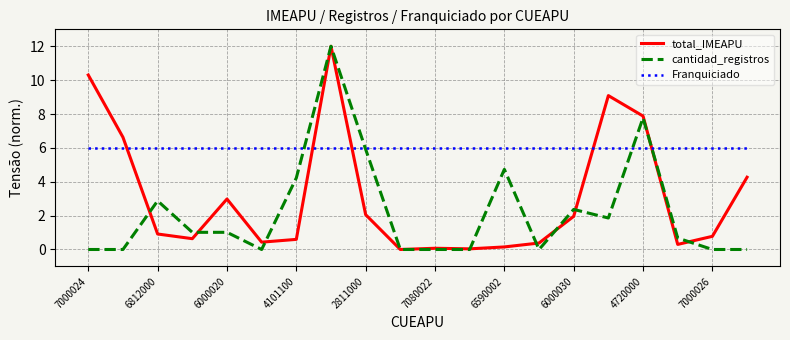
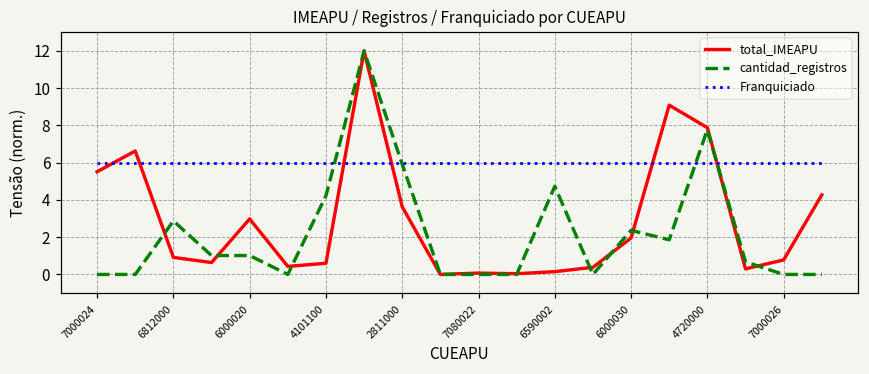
  {
    "total_IMEAPU": {
-     "7000024": 10.3,
+     "7000024": 5.5,
      "6812000": 0.9,
      "6000020": 3.0,
      "4101100": 0.6,
-     "2811000": 2.1,
+     "2811000": 3.6,
      "6590002": 0.2,
      "6000030": 2.0,
      "7000026": 0.8
    },
    "cantidad_registros": {
      "7000024": 0.0,
      "6812000": 2.9,
      "6000020": 1.0,
      "4101100": 4.2,
      "6590002": 4.7,
      "6000030": 2.4,
      "7000026": 0.0
    },
    "Franquiciado": {
      "7000024": 6.0,
      "6812000": 6.0,
      "6000020": 6.0,
      "4101100": 6.0,
      "7080022": 6.0,
      "6590002": 6.0,
      "6000030": 6.0,
      "4720000": 6.0,
      "7000026": 6.0
    }
  }
